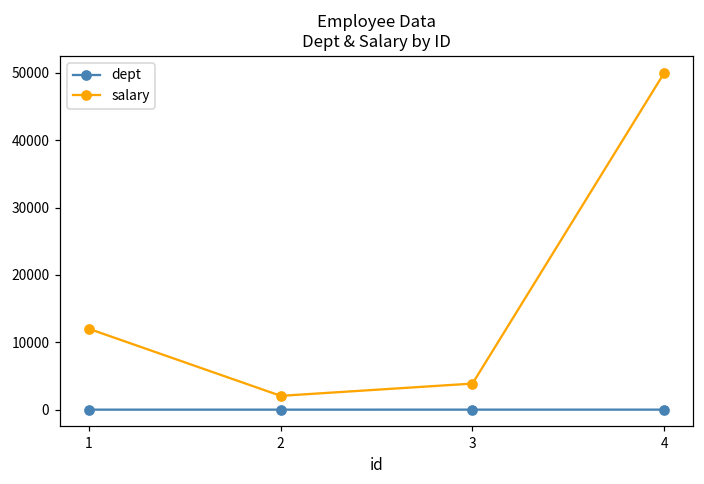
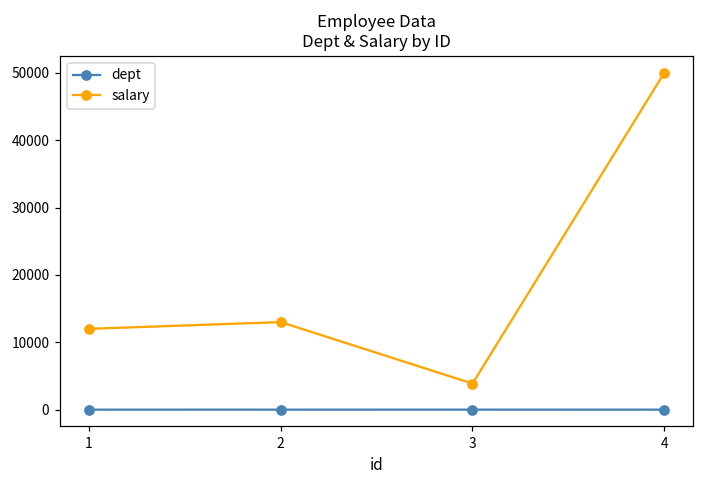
  {
    "dept": {
      "1": 0,
      "2": 0,
      "3": 0,
      "4": 0
    },
    "salary": {
      "1": 12000,
-     "2": 2000,
+     "2": 13000,
      "3": 4000,
      "4": 50000
    }
  }
